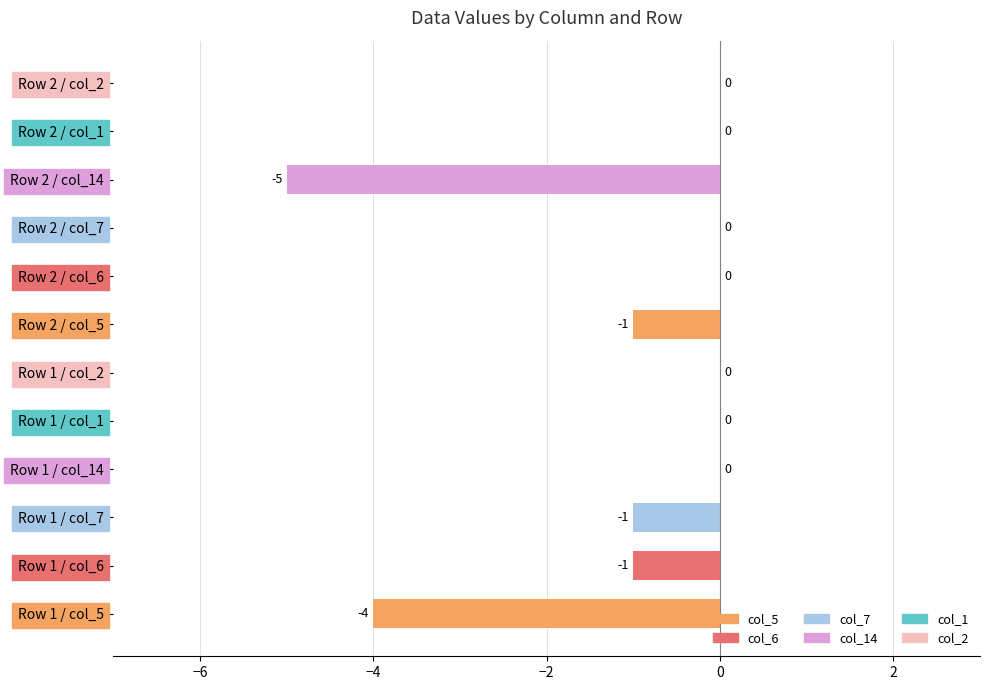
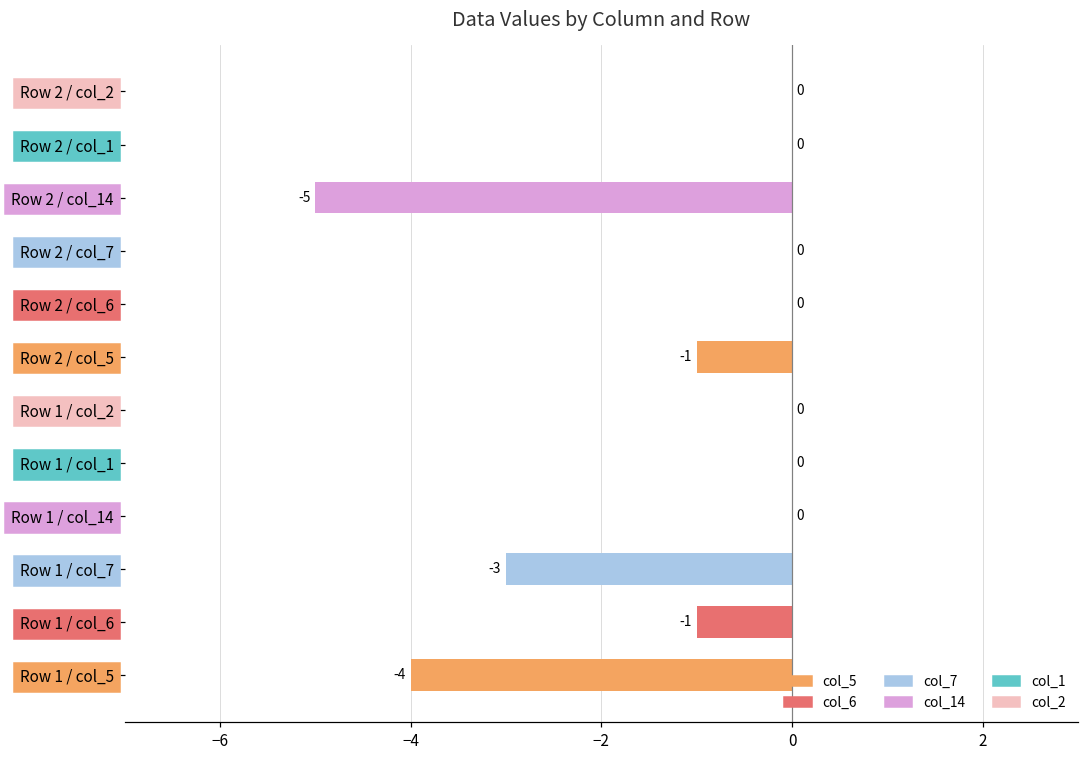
  {
    "Row 2 / col_2": 0,
    "Row 2 / col_1": 0,
    "Row 2 / col_14": -5,
    "Row 2 / col_7": 0,
    "Row 2 / col_6": 0,
    "Row 2 / col_5": -1,
    "Row 1 / col_2": 0,
    "Row 1 / col_1": 0,
    "Row 1 / col_14": 0,
-   "Row 1 / col_7": -1,
+   "Row 1 / col_7": -3,
    "Row 1 / col_6": -1,
    "Row 1 / col_5": -4
  }
